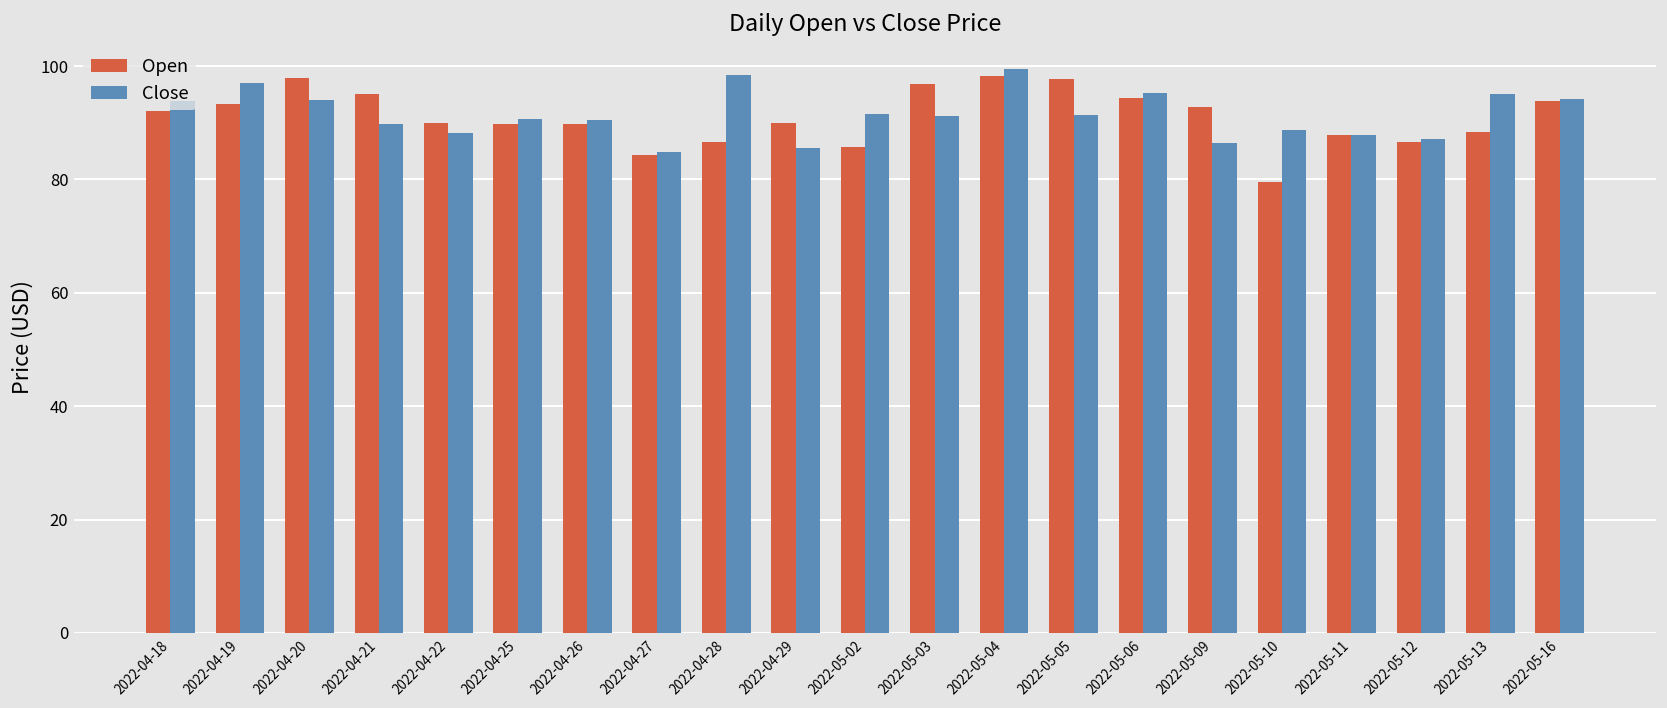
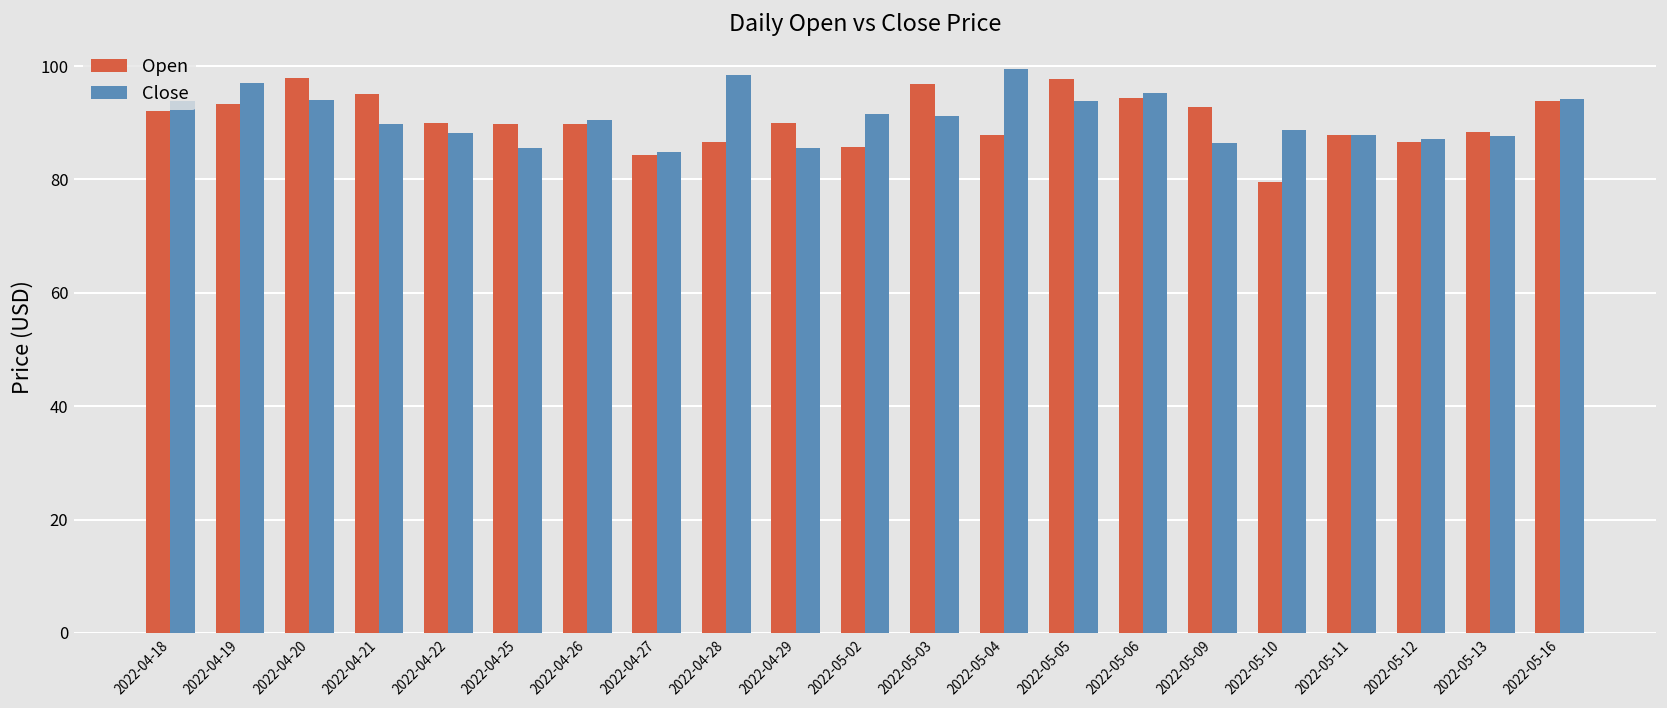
  {
    "Open": {
      "2022-04-19": 93,
      "2022-04-20": 98,
      "2022-04-21": 95,
      "2022-04-22": 90,
      "2022-04-25": 90,
      "2022-04-26": 90,
      "2022-04-27": 84,
      "2022-04-28": 87,
      "2022-04-29": 90,
      "2022-05-02": 86,
      "2022-05-03": 97,
-     "2022-05-04": 98,
+     "2022-05-04": 88,
      "2022-05-05": 98,
      "2022-05-06": 94,
      "2022-05-09": 93,
      "2022-05-10": 80,
      "2022-05-11": 88,
      "2022-05-12": 87,
      "2022-05-13": 88,
      "2022-05-16": 94
    },
    "Close": {
      "2022-04-19": 97,
      "2022-04-20": 94,
      "2022-04-21": 90,
      "2022-04-22": 88,
-     "2022-04-25": 91,
+     "2022-04-25": 86,
      "2022-04-26": 91,
      "2022-04-27": 85,
      "2022-04-28": 98,
      "2022-04-29": 86,
      "2022-05-02": 92,
      "2022-05-03": 91,
      "2022-05-04": 99,
-     "2022-05-05": 91,
+     "2022-05-05": 94,
      "2022-05-06": 95,
      "2022-05-09": 86,
      "2022-05-10": 89,
      "2022-05-11": 88,
      "2022-05-12": 87,
-     "2022-05-13": 95,
+     "2022-05-13": 88,
      "2022-05-16": 94
    }
  }
